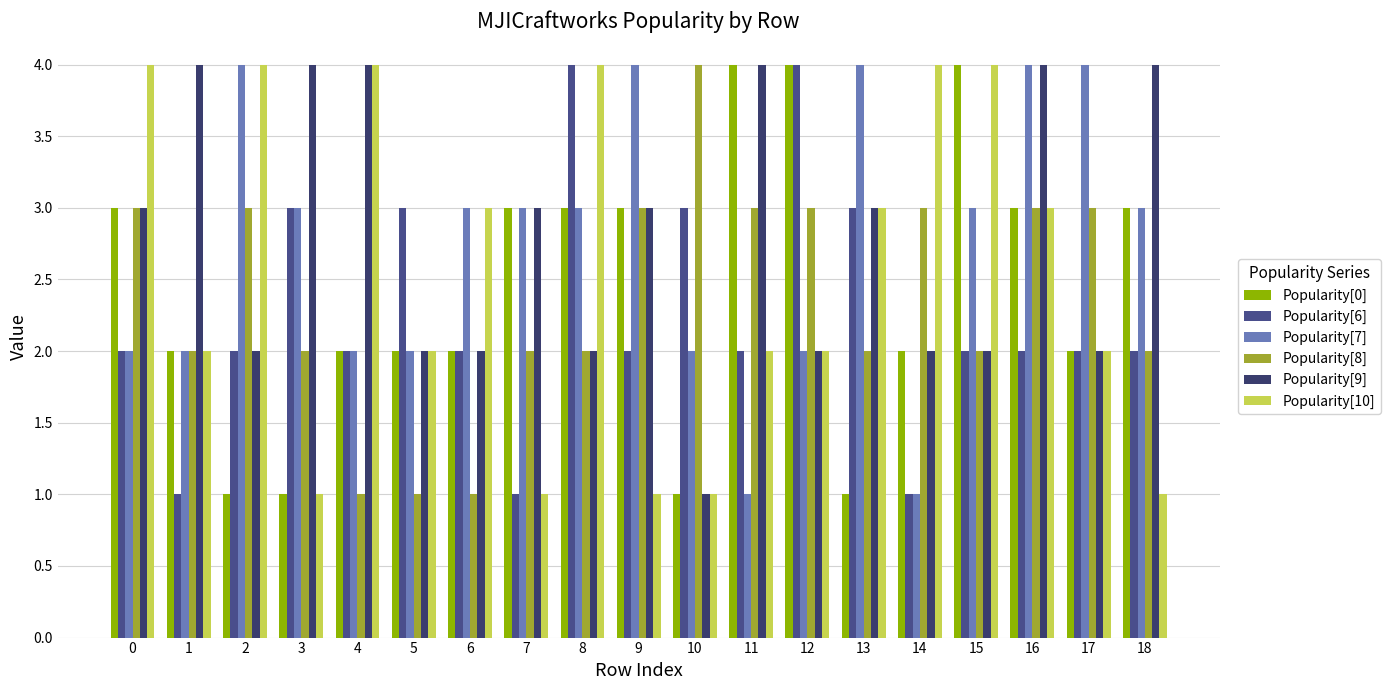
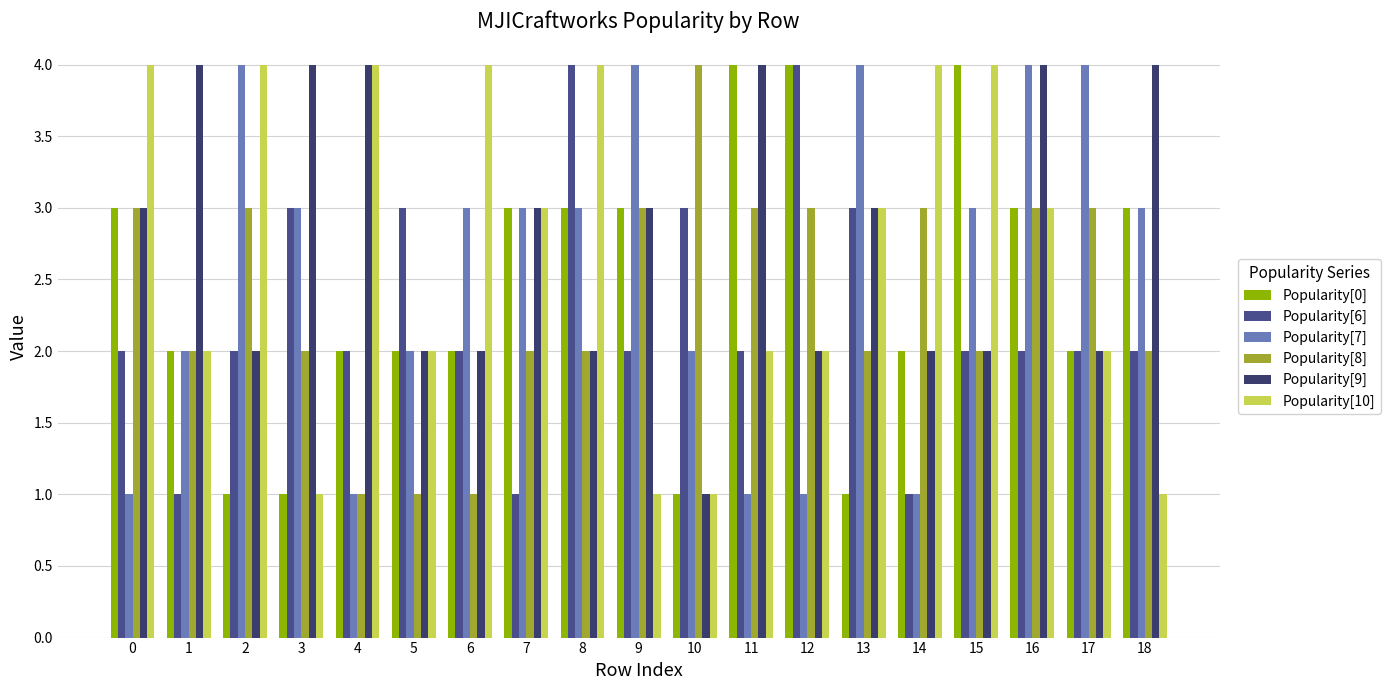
  {
    "Popularity[7]": {
-     "0": 2,
+     "0": 1,
      "1": 2,
      "2": 4,
      "3": 3,
-     "4": 2,
+     "4": 1,
      "5": 2,
      "6": 3,
      "7": 3,
      "8": 3,
      "9": 4,
      "10": 2,
      "11": 1,
-     "12": 2,
+     "12": 1,
      "13": 4,
      "14": 1,
      "15": 3,
      "16": 4,
      "17": 4,
      "18": 3
    },
    "Popularity[10]": {
      "0": 4,
      "1": 2,
      "2": 4,
      "3": 1,
      "4": 4,
      "5": 2,
-     "6": 3,
-     "7": 1,
+     "6": 4,
+     "7": 3,
      "8": 4,
      "9": 1,
      "10": 1,
      "11": 2,
      "12": 2,
      "13": 3,
      "14": 4,
      "15": 4,
      "16": 3,
      "17": 2,
      "18": 1
    }
  }
